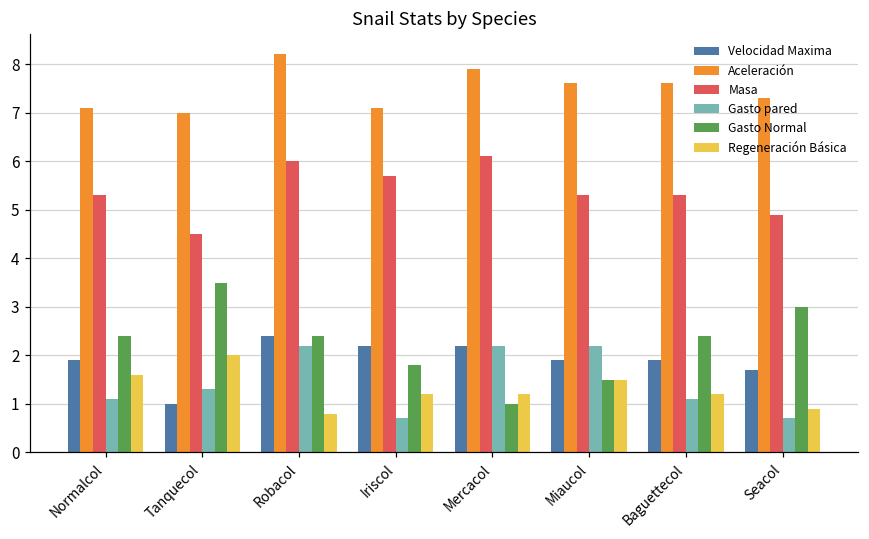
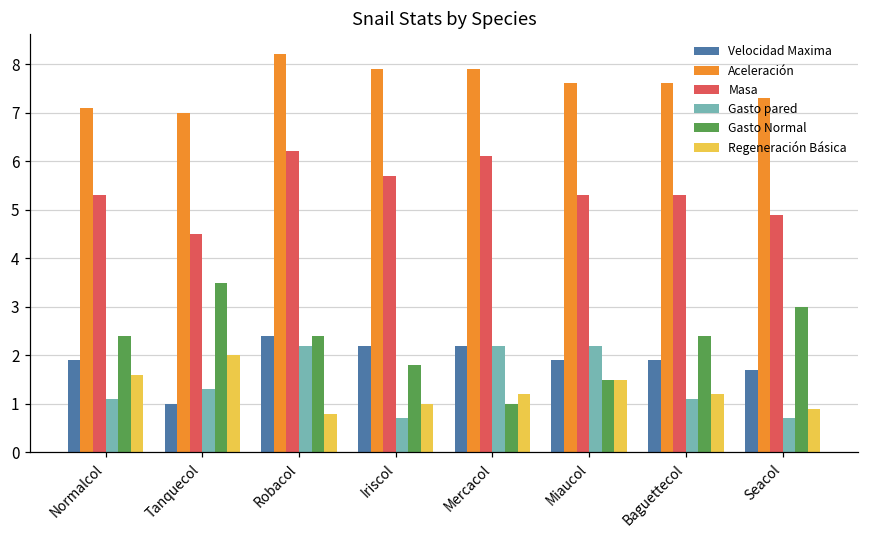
  {
    "Velocidad Maxima": {
      "Normalcol": 1.9,
      "Tanquecol": 1.0,
      "Robacol": 2.4,
      "Iriscol": 2.2,
      "Mercacol": 2.2,
      "Miaucol": 1.9,
      "Baguettecol": 1.9,
      "Seacol": 1.7
    },
    "Aceleración": {
      "Normalcol": 7.1,
      "Tanquecol": 7.0,
      "Robacol": 8.2,
-     "Iriscol": 7.1,
+     "Iriscol": 7.9,
      "Mercacol": 7.9,
      "Miaucol": 7.6,
      "Baguettecol": 7.6,
      "Seacol": 7.3
    },
    "Masa": {
      "Normalcol": 5.3,
      "Tanquecol": 4.5,
-     "Robacol": 6.0,
+     "Robacol": 6.2,
      "Iriscol": 5.7,
      "Mercacol": 6.1,
      "Miaucol": 5.3,
      "Baguettecol": 5.3,
      "Seacol": 4.9
    },
    "Gasto pared": {
      "Normalcol": 1.1,
      "Tanquecol": 1.3,
      "Robacol": 2.2,
      "Iriscol": 0.7,
      "Mercacol": 2.2,
      "Miaucol": 2.2,
      "Baguettecol": 1.1,
      "Seacol": 0.7
    },
    "Gasto Normal": {
      "Normalcol": 2.4,
      "Tanquecol": 3.5,
      "Robacol": 2.4,
      "Iriscol": 1.8,
      "Mercacol": 1.0,
      "Miaucol": 1.5,
      "Baguettecol": 2.4,
      "Seacol": 3.0
    },
    "Regeneración Básica": {
      "Normalcol": 1.6,
      "Tanquecol": 2.0,
      "Robacol": 0.8,
-     "Iriscol": 1.2,
+     "Iriscol": 1.0,
      "Mercacol": 1.2,
      "Miaucol": 1.5,
      "Baguettecol": 1.2,
      "Seacol": 0.9
    }
  }
